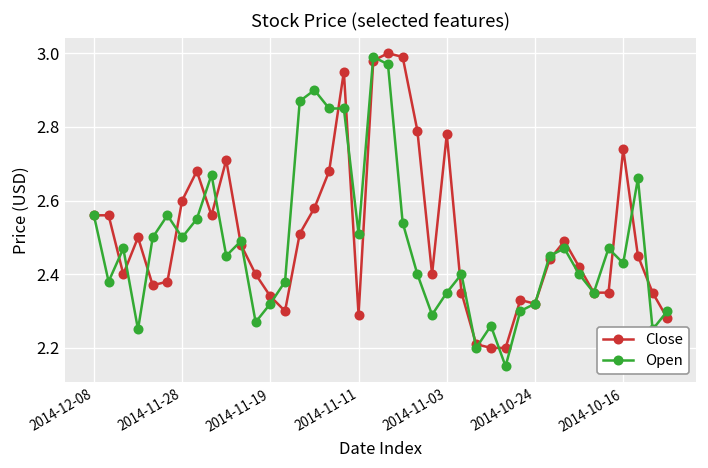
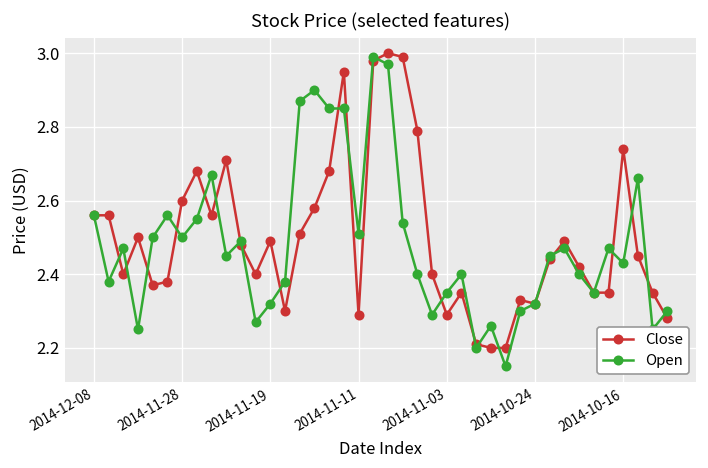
  {
    "Close": {
      "2014-11-28": 2.60,
-     "2014-11-19": 2.34,
+     "2014-11-19": 2.49,
      "2014-11-11": 2.29,
-     "2014-11-03": 2.78,
+     "2014-11-03": 2.29,
      "2014-10-16": 2.74
    },
    "Open": {
      "2014-11-28": 2.50,
      "2014-11-19": 2.32,
      "2014-11-11": 2.51,
      "2014-11-03": 2.35,
      "2014-10-16": 2.43
    }
  }
